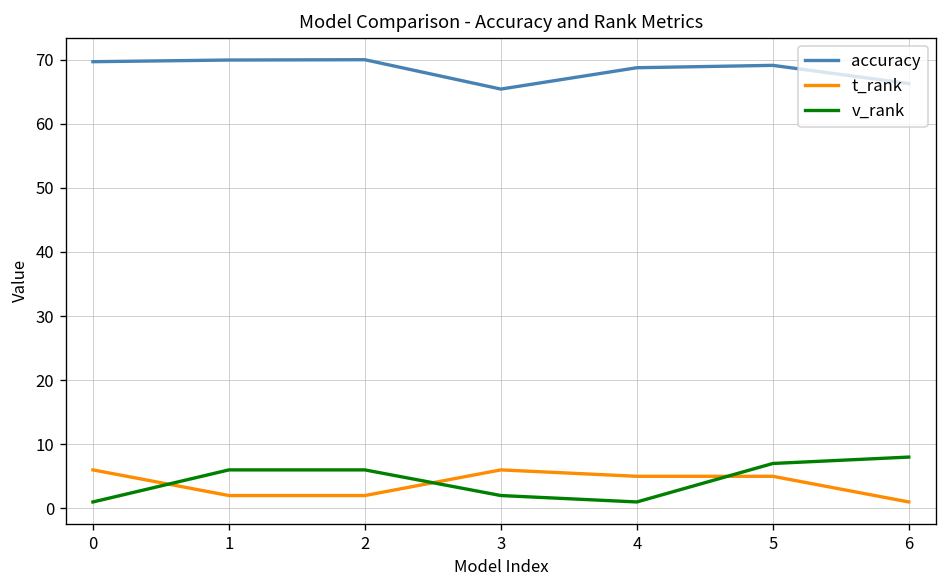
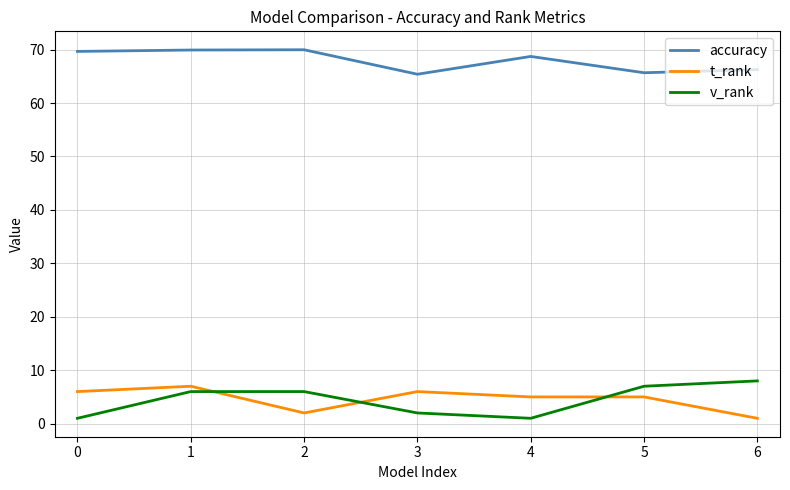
  {
    "accuracy": {
      "0": 70,
      "1": 70,
      "2": 70,
      "3": 65,
      "4": 69,
-     "5": 69
+     "5": 66
    },
    "t_rank": {
      "0": 6,
-     "1": 2,
+     "1": 7,
      "2": 2,
      "3": 6,
      "4": 5,
      "5": 5,
      "6": 1
    },
    "v_rank": {
      "0": 1,
      "1": 6,
      "2": 6,
      "3": 2,
      "4": 1,
      "5": 7,
      "6": 8
    }
  }
